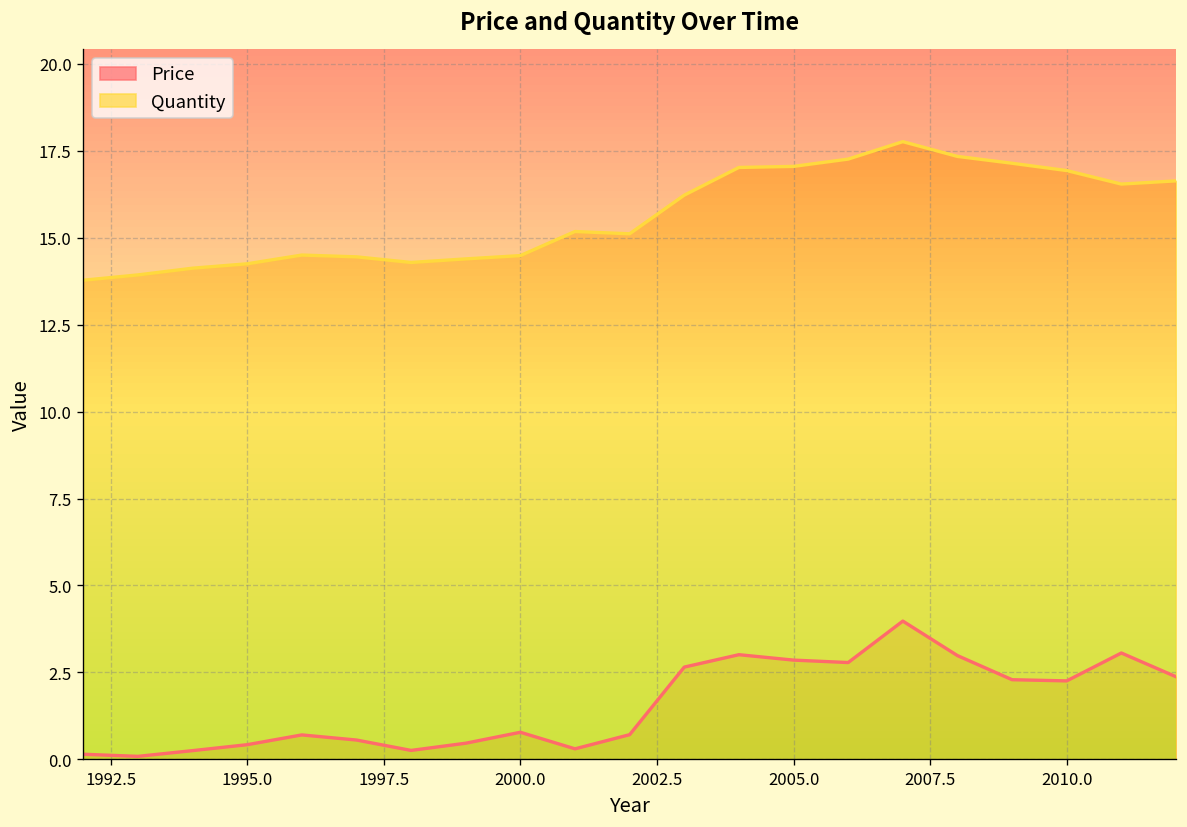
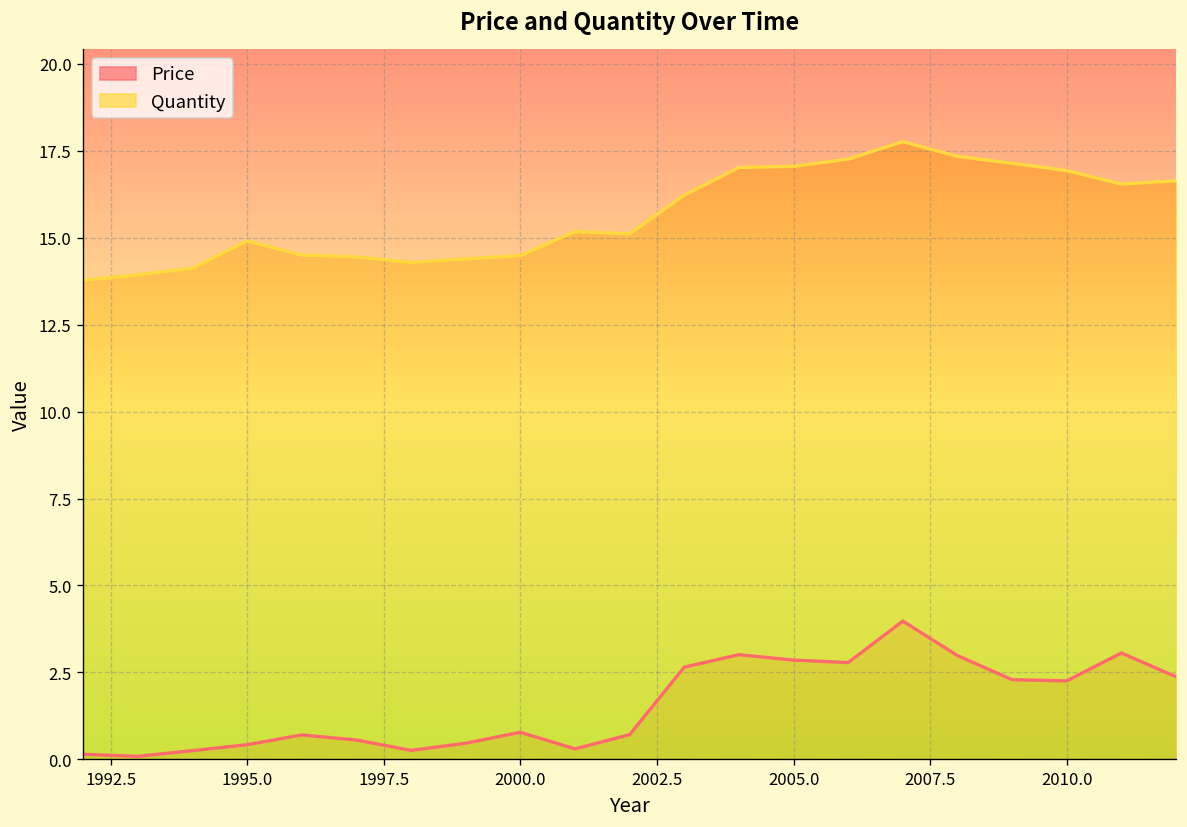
  {
    "Price": {
      "1995.0": 0.4,
      "2000.0": 0.8,
      "2005.0": 2.9,
      "2010.0": 2.3
    },
    "Quantity": {
-     "1995.0": 14.2,
+     "1995.0": 14.9,
      "2000.0": 14.5,
      "2005.0": 17.0,
      "2010.0": 16.9
    }
  }
